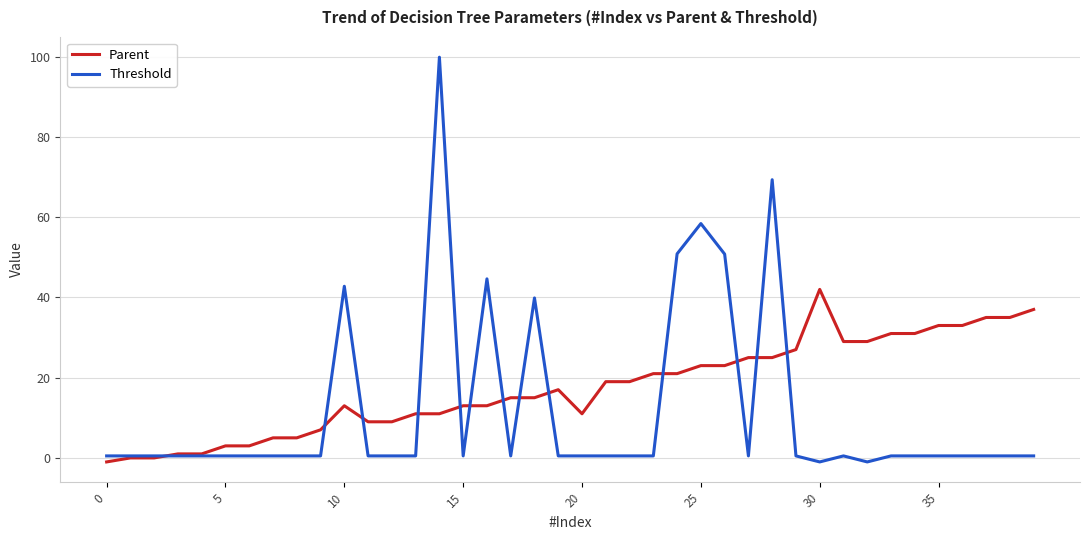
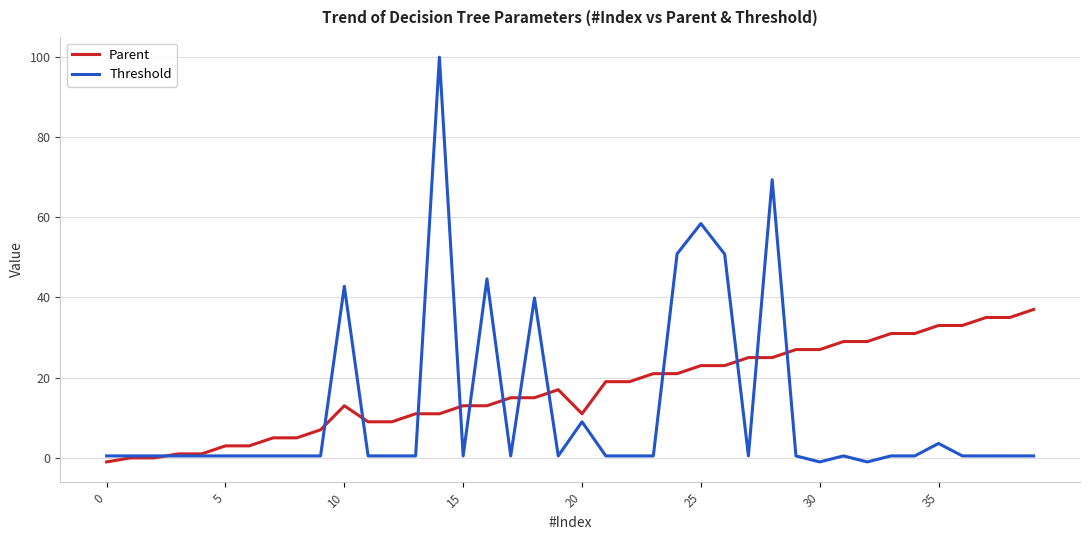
  {
    "Parent": {
      "0": -1,
      "5": 3,
      "10": 13,
      "15": 13,
      "20": 11,
      "25": 23,
-     "30": 42,
+     "30": 27,
      "35": 33
    },
    "Threshold": {
      "0": 1,
      "5": 1,
      "10": 43,
      "15": 1,
-     "20": 1,
+     "20": 9,
      "25": 58,
      "30": -1,
-     "35": 1
+     "35": 4
    }
  }
